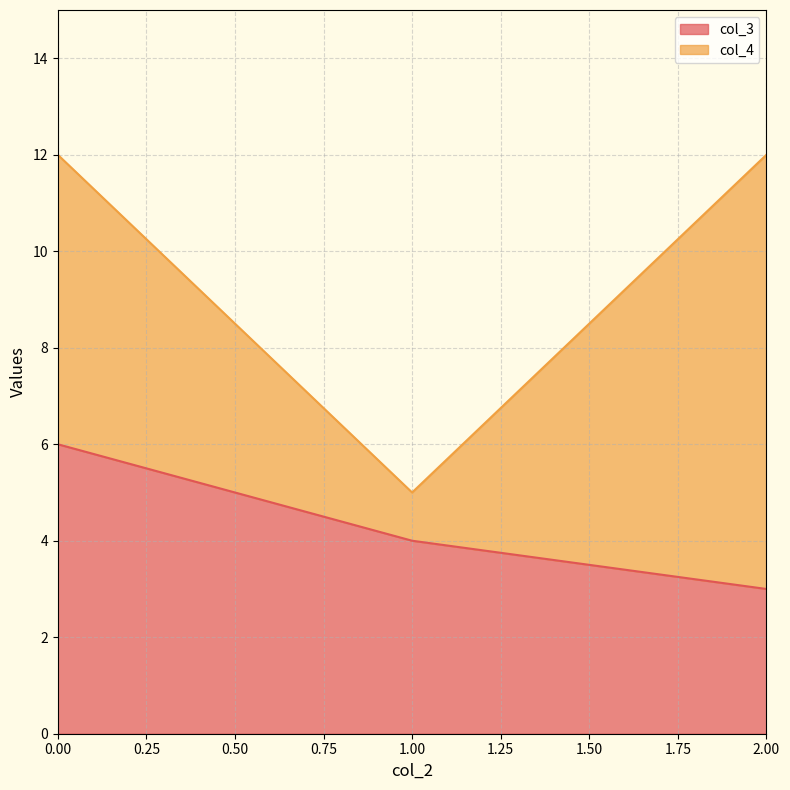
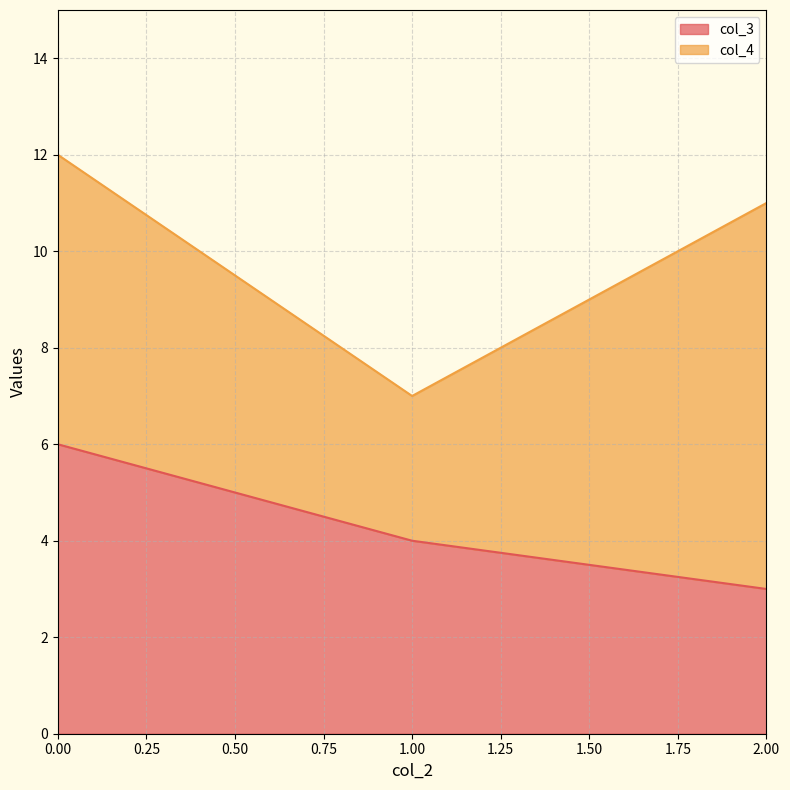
  {
    "col_3": {
      "0.00": 6,
      "1.00": 4,
      "2.00": 3
    },
    "col_4": {
      "0.00": 6,
-     "1.00": 1,
-     "2.00": 9
+     "1.00": 3,
+     "2.00": 8
    }
  }
